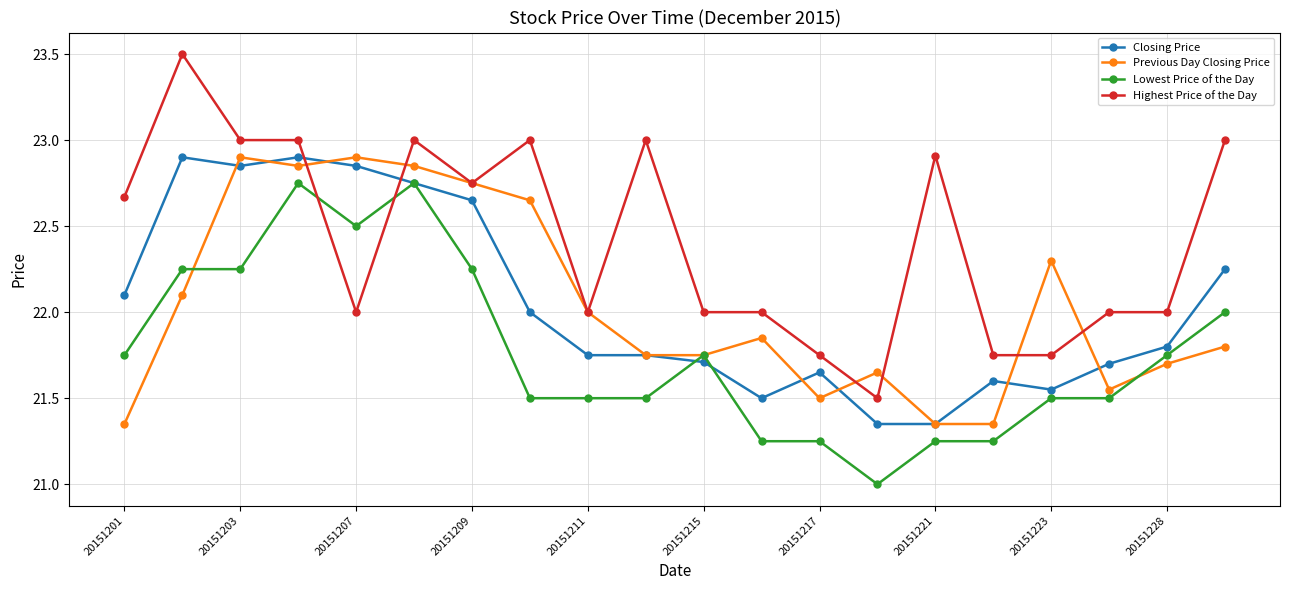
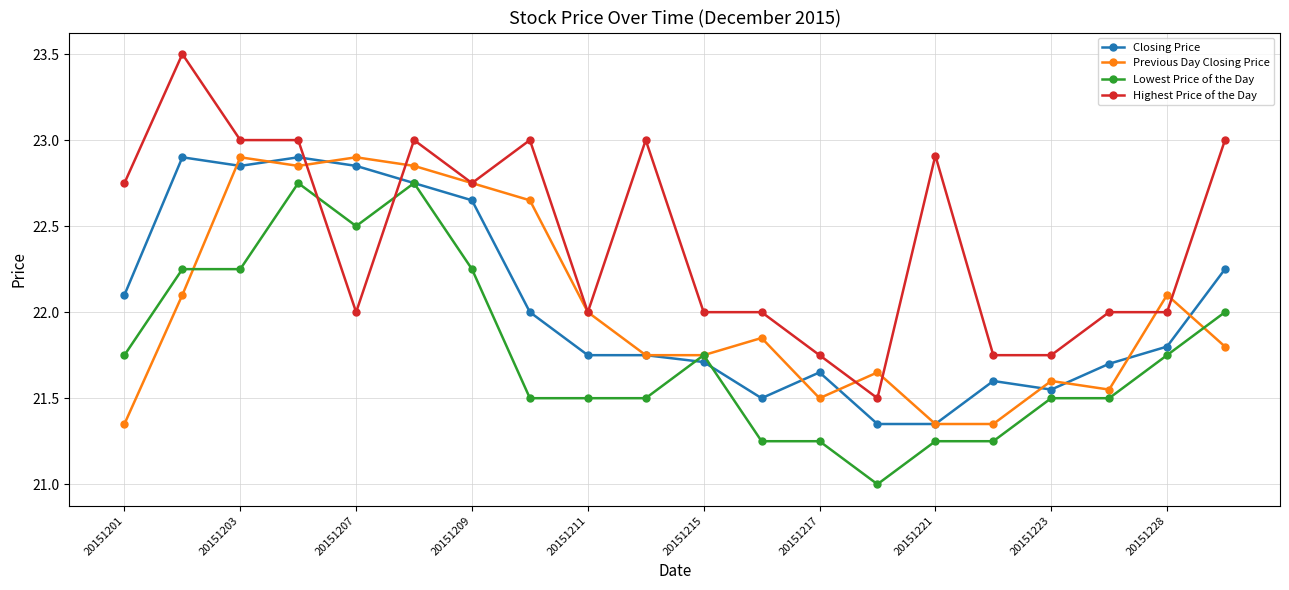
  {
    "Closing Price": {
      "20151201": 22.10,
      "20151203": 22.85,
      "20151207": 22.85,
      "20151209": 22.65,
      "20151211": 21.75,
      "20151215": 21.71,
      "20151217": 21.65,
      "20151223": 21.55,
      "20151228": 21.80
    },
    "Previous Day Closing Price": {
      "20151201": 21.35,
      "20151203": 22.9,
      "20151207": 22.9,
      "20151217": 21.5,
-     "20151223": 22.3,
-     "20151228": 21.7
+     "20151223": 21.6,
+     "20151228": 22.1
    },
    "Lowest Price of the Day": {
      "20151201": 21.75,
      "20151203": 22.25,
      "20151207": 22.50,
      "20151209": 22.25,
      "20151211": 21.50,
      "20151217": 21.25,
      "20151221": 21.25,
      "20151223": 21.50,
      "20151228": 21.75
    },
    "Highest Price of the Day": {
-     "20151201": 22.67,
+     "20151201": 22.75,
      "20151203": 23.00,
      "20151207": 22.00,
      "20151215": 22.00,
      "20151217": 21.75,
      "20151221": 22.91,
      "20151223": 21.75,
      "20151228": 22.00
    }
  }
